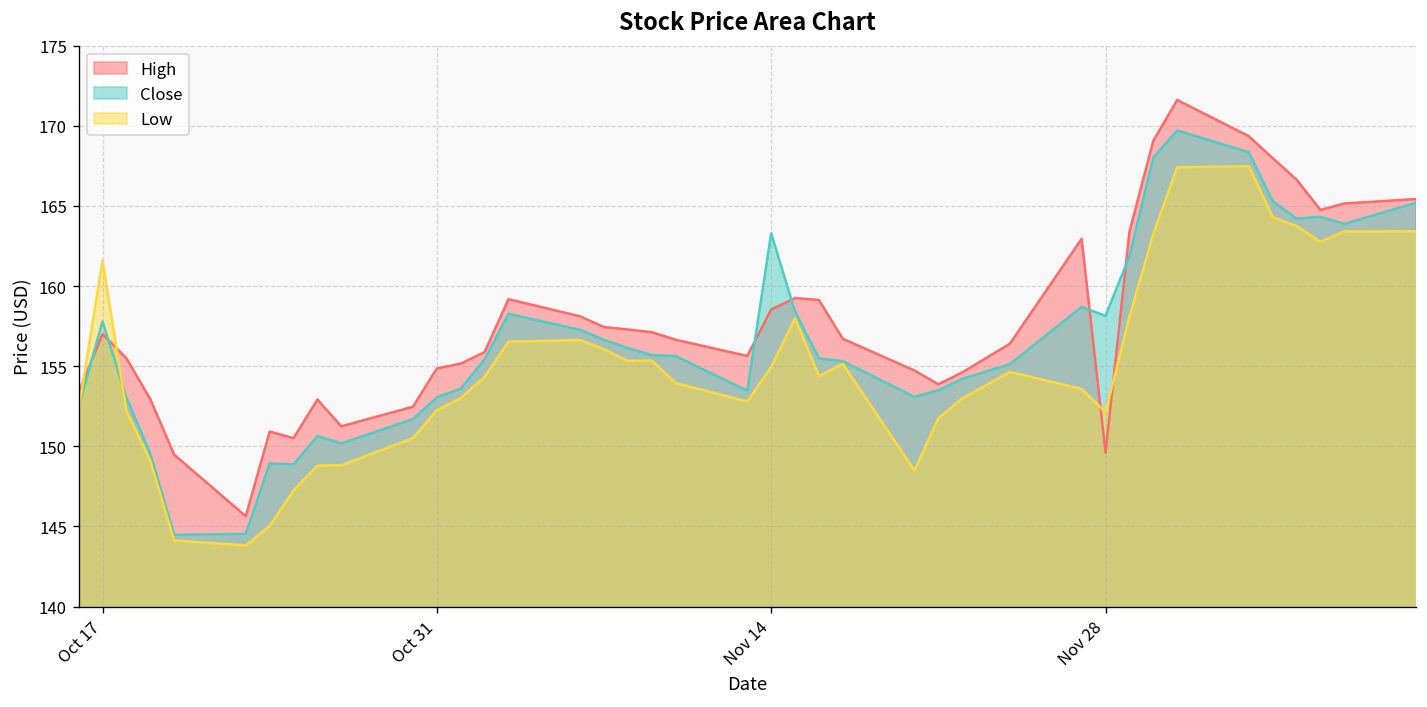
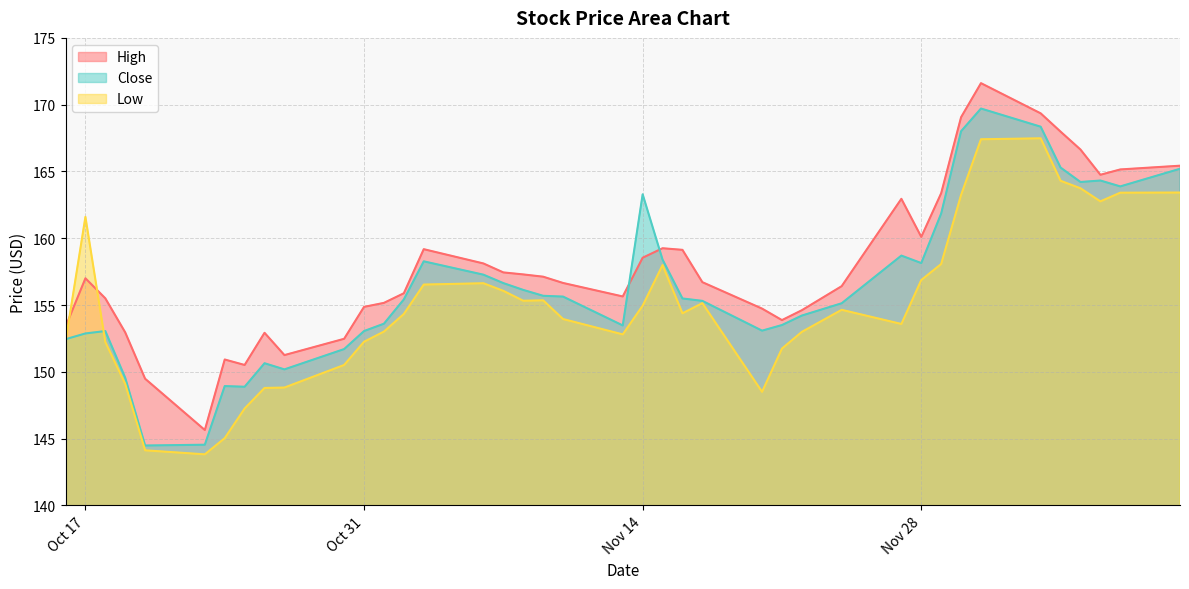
  {
    "High": {
      "Oct 17": 157.0,
      "Oct 31": 154.9,
      "Nov 14": 158.5,
-     "Nov 28": 149.6
+     "Nov 28": 160.1
    },
    "Close": {
-     "Oct 17": 157.8,
+     "Oct 17": 152.9,
      "Oct 31": 153.1,
      "Nov 14": 163.3,
      "Nov 28": 158.1
    },
    "Low": {
      "Oct 17": 161.6,
      "Oct 31": 152.3,
      "Nov 14": 155.0,
-     "Nov 28": 152.1
+     "Nov 28": 156.9
    }
  }
